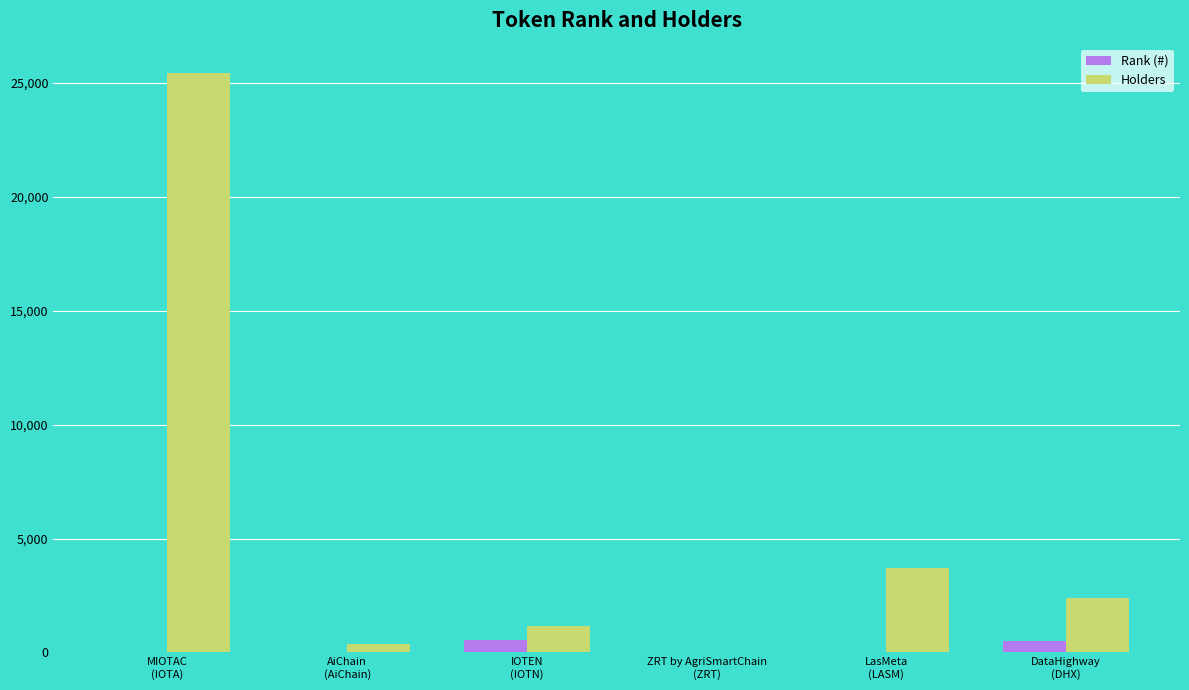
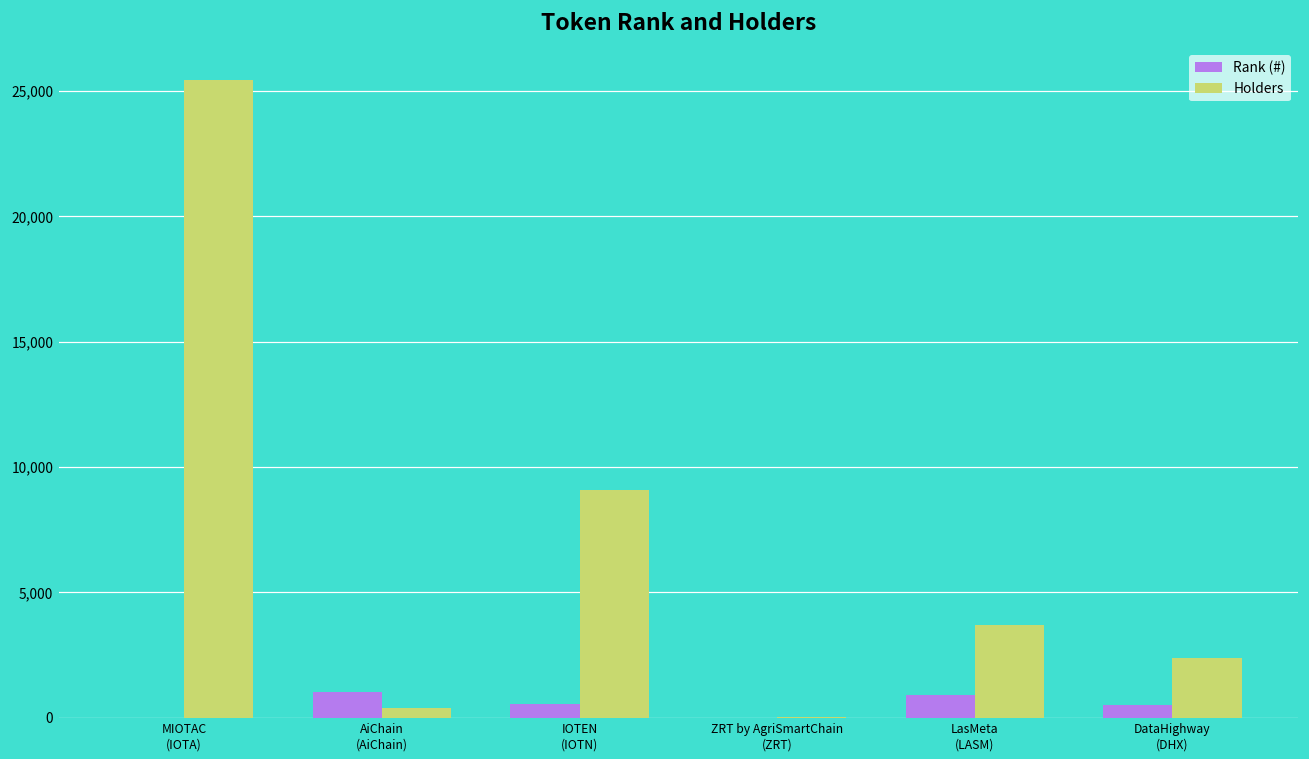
  {
    "Rank (#)": {
-     "AiChain (AiChain)": "0",
+     "AiChain (AiChain)": "1,000",
      "IOTEN (IOTN)": "500",
-     "LasMeta (LASM)": "0",
+     "LasMeta (LASM)": "900",
      "DataHighway (DHX)": "500"
    },
    "Holders": {
      "MIOTAC (IOTA)": "25,400",
      "AiChain (AiChain)": "400",
-     "IOTEN (IOTN)": "1,200",
+     "IOTEN (IOTN)": "9,100",
      "LasMeta (LASM)": "3,700",
      "DataHighway (DHX)": "2,400"
    }
  }
